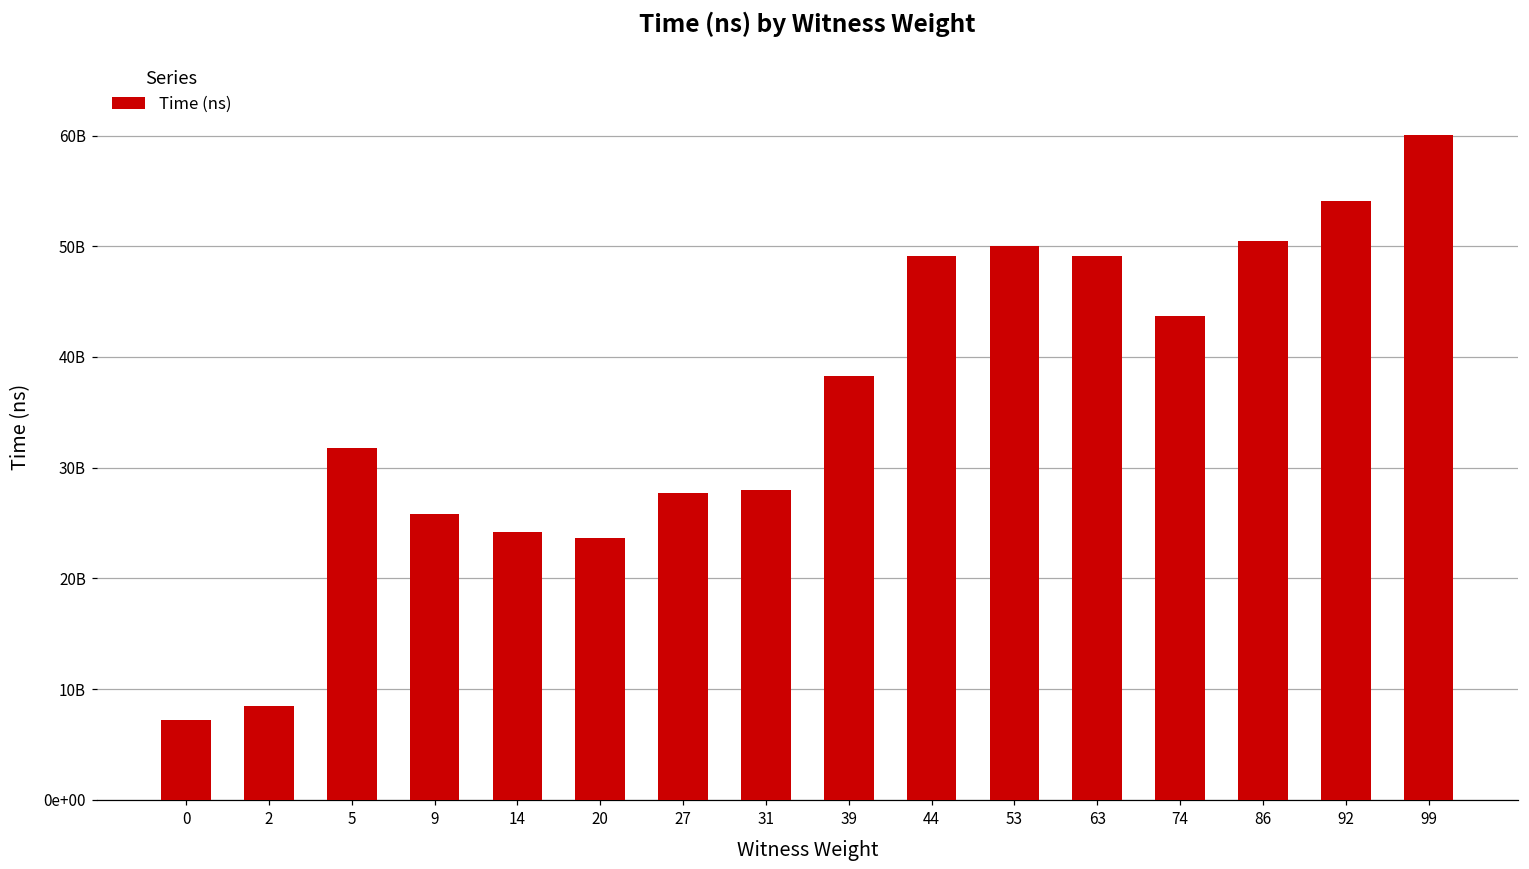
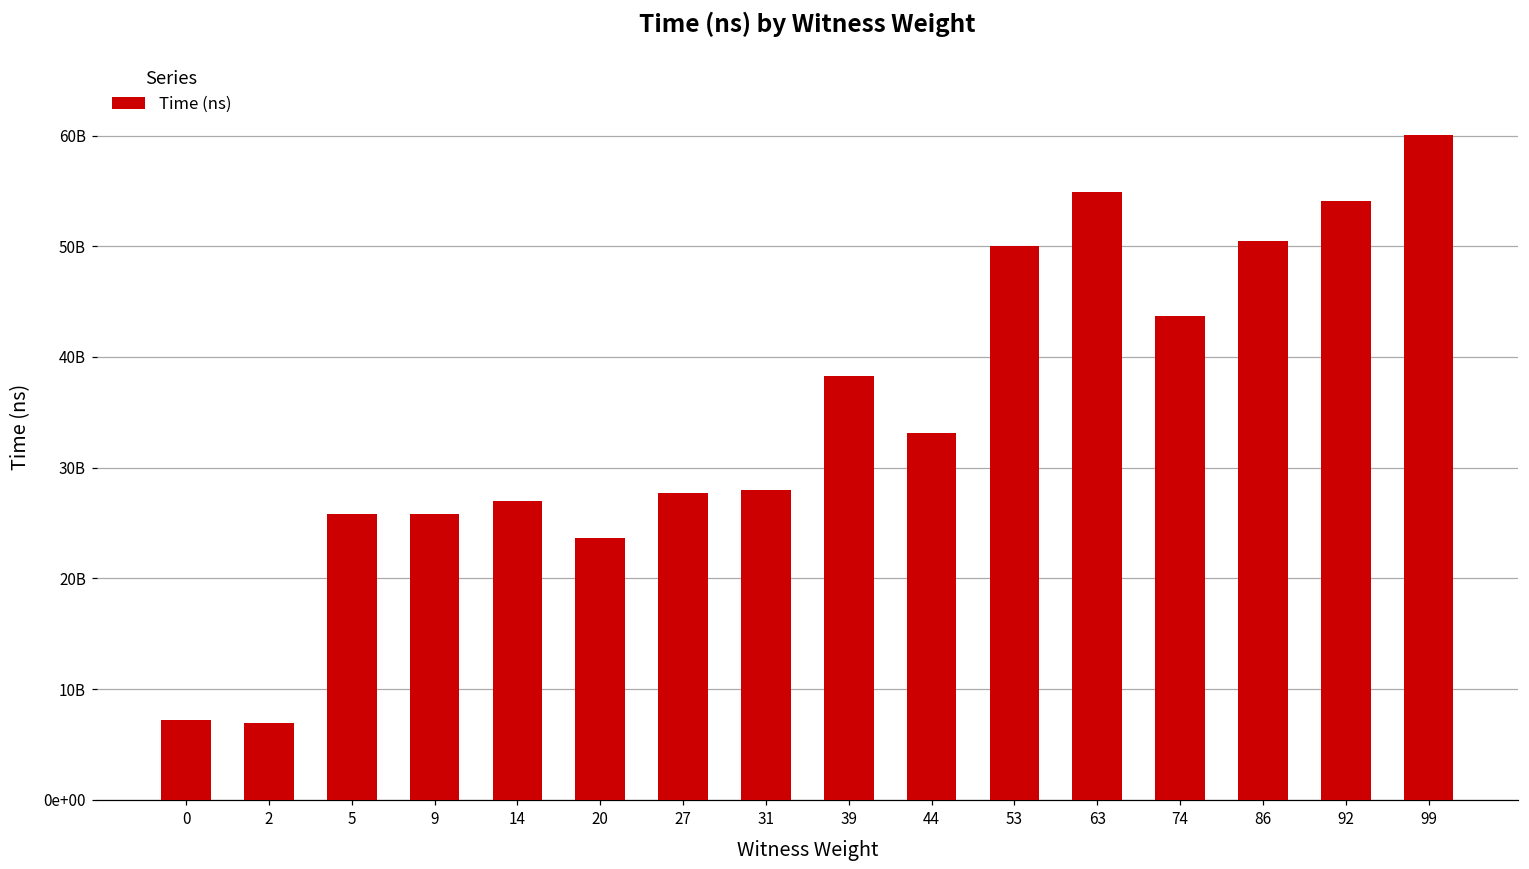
  {
    "0": 7200000000,
-   "2": 8500000000,
-   "5": 31800000000,
+   "2": 6900000000,
+   "5": 25800000000,
    "9": 25800000000,
-   "14": 24200000000,
+   "14": 27000000000,
    "20": 23600000000,
    "27": 27700000000,
    "31": 27900000000,
    "39": 38300000000,
-   "44": 49100000000,
+   "44": 33200000000,
    "53": 50000000000,
-   "63": 49100000000,
+   "63": 54900000000,
    "74": 43700000000,
    "86": 50500000000,
    "92": 54100000000,
    "99": 60100000000
  }
